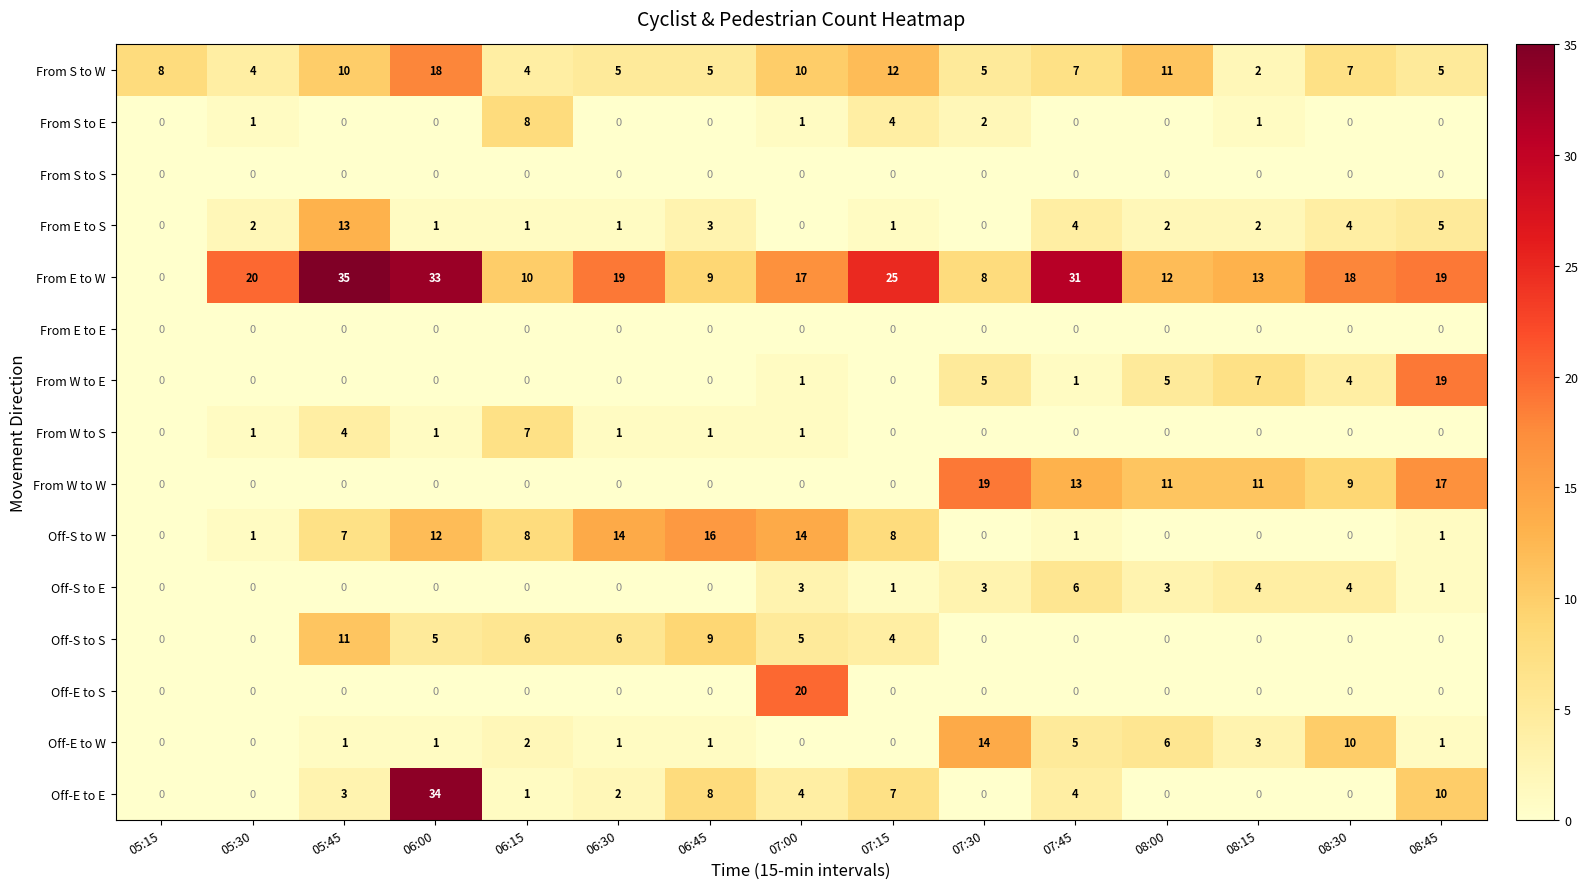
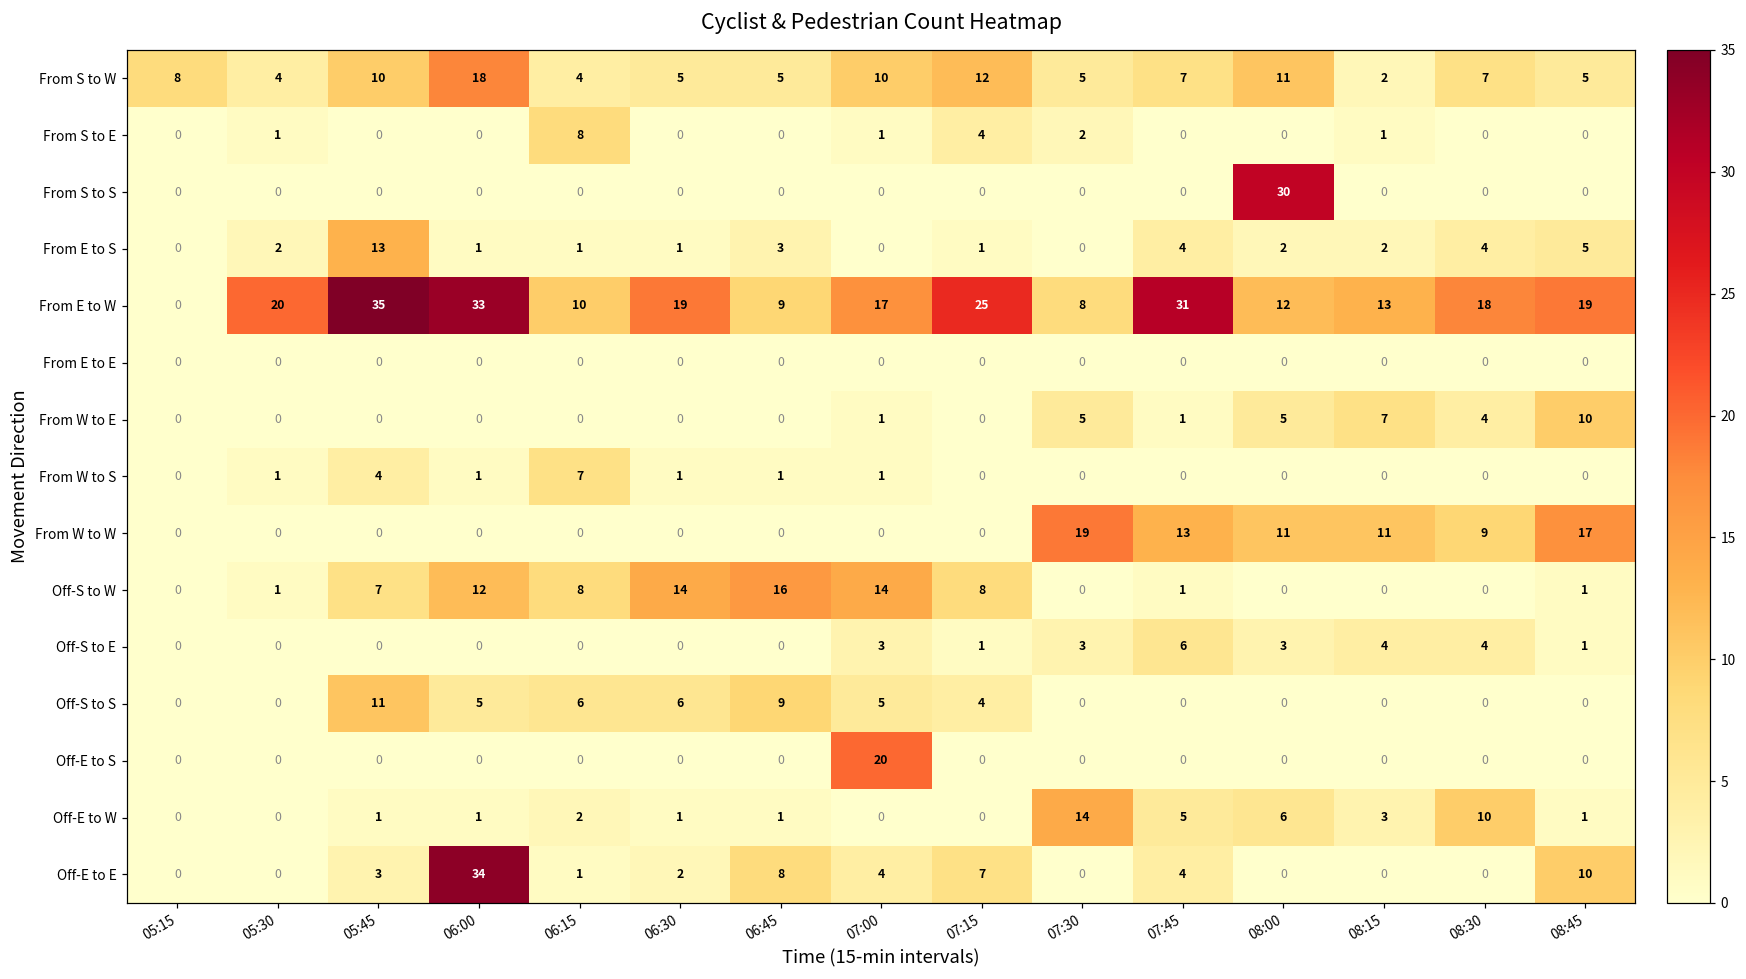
  {
    "From S to S": {
      "05:15": 0,
      "05:30": 0,
      "05:45": 0,
      "06:00": 0,
      "06:15": 0,
      "06:30": 0,
      "06:45": 0,
      "07:00": 0,
      "07:15": 0,
      "07:30": 0,
      "07:45": 0,
-     "08:00": 0,
+     "08:00": 30,
      "08:15": 0,
      "08:30": 0,
      "08:45": 0
    },
    "From W to E": {
      "05:15": 0,
      "05:30": 0,
      "05:45": 0,
      "06:00": 0,
      "06:15": 0,
      "06:30": 0,
      "06:45": 0,
      "07:00": 1,
      "07:15": 0,
      "07:30": 5,
      "07:45": 1,
      "08:00": 5,
      "08:15": 7,
      "08:30": 4,
-     "08:45": 19
+     "08:45": 10
    }
  }
